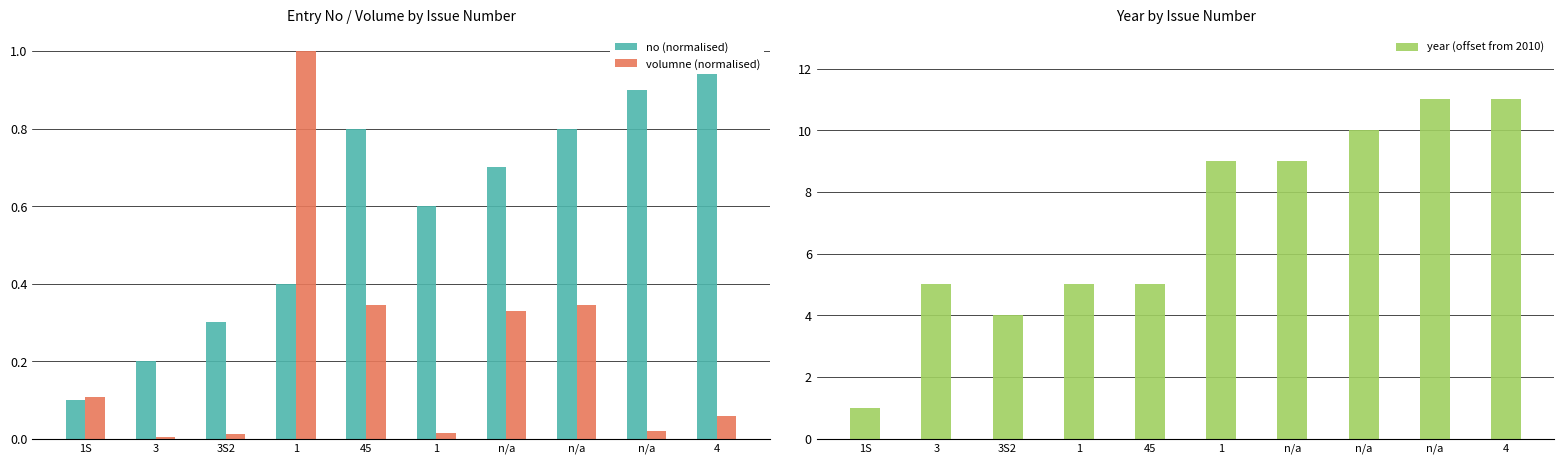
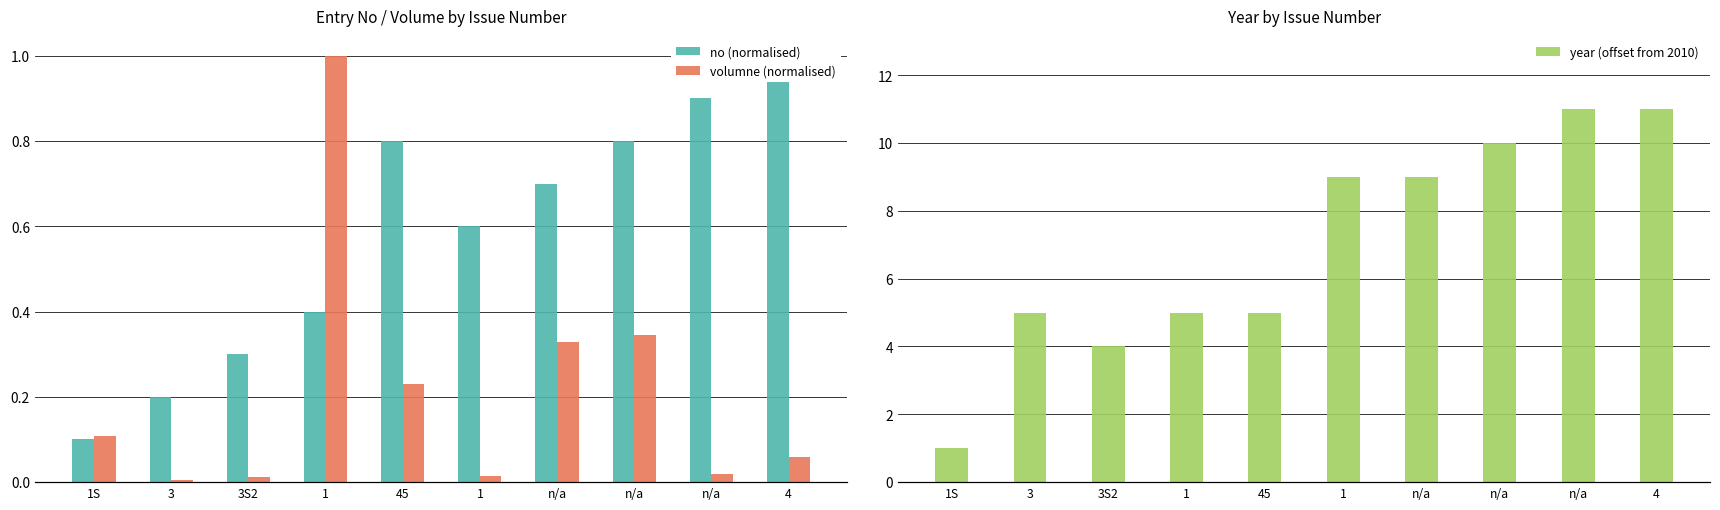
  {
    "Entry No / Volume by Issue Number": {
      "no (normalised)": {
        "1S": 0.10,
        "3": 0.20,
        "3S2": 0.30,
        "45": 0.80
      },
      "volumne (normalised)": {
        "1S": 0.11,
        "3S2": 0.01,
-       "45": 0.34,
+       "45": 0.23,
        "4": 0.06
      }
    },
    "Year by Issue Number": {
      "1S": 1.0,
      "3": 5.0,
      "3S2": 4.0,
      "45": 5.0,
      "4": 11.0
    }
  }
